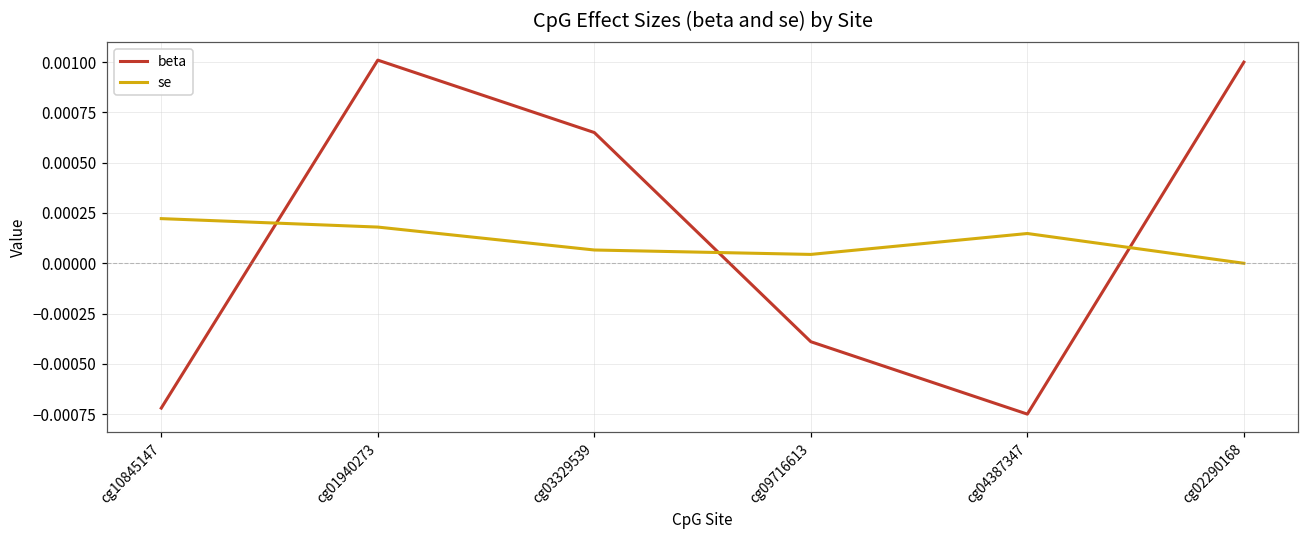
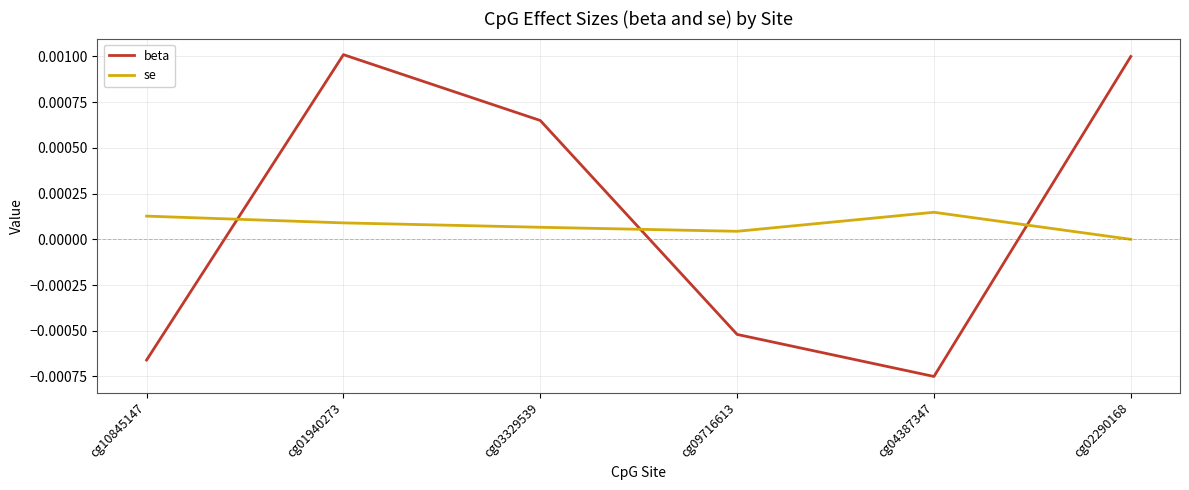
  {
    "beta": {
-     "cg10845147": -0.00072,
+     "cg10845147": -0.00066,
      "cg01940273": 0.00101,
      "cg03329539": 0.00065,
-     "cg09716613": -0.00039,
+     "cg09716613": -0.00052,
      "cg04387347": -0.00075,
      "cg02290168": 0.00100
    },
    "se": {
-     "cg10845147": 0.00022,
-     "cg01940273": 0.00018,
+     "cg10845147": 0.00013,
+     "cg01940273": 0.00009,
      "cg03329539": 0.00007,
      "cg09716613": 0.00004,
      "cg04387347": 0.00015,
      "cg02290168": 0.00000
    }
  }
